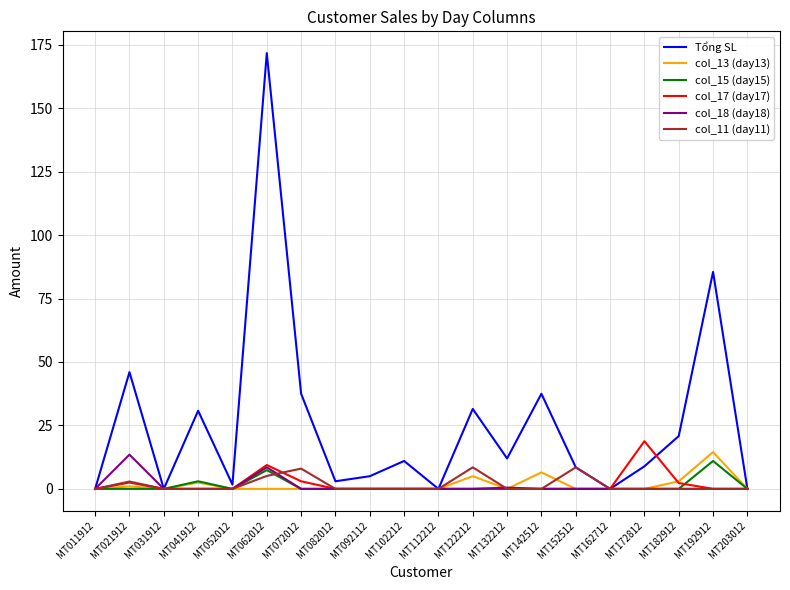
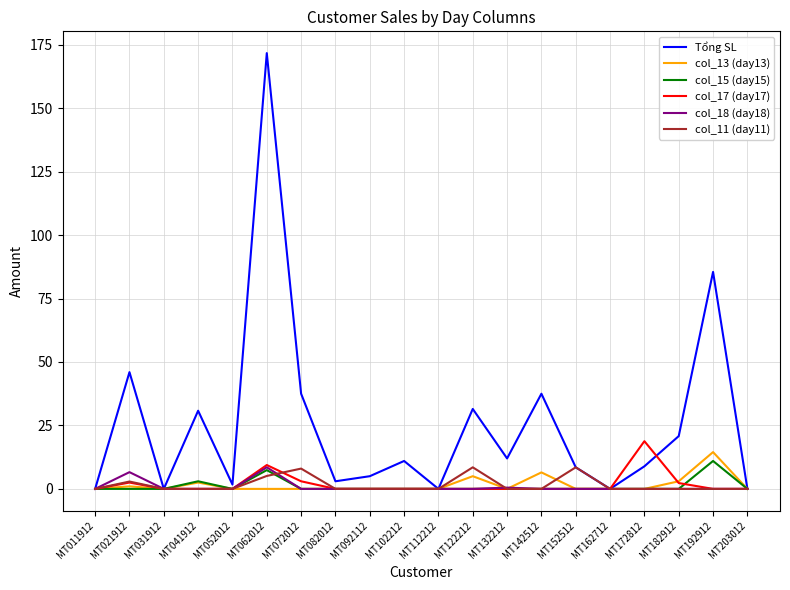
  {
    "Tổng SL": {
      "MT021912": 46,
      "MT041912": 31,
      "MT052012": 2,
      "MT062012": 172,
      "MT072012": 38,
      "MT082012": 3,
      "MT092112": 5,
      "MT102212": 11,
      "MT122212": 32,
      "MT132212": 12,
      "MT142512": 38,
      "MT172812": 9,
      "MT182912": 21,
      "MT192912": 86
    },
    "col_13 (day13)": {
      "MT062012": 0,
      "MT122212": 5,
      "MT142512": 7,
      "MT192912": 15
    },
    "col_15 (day15)": {
      "MT062012": 7,
      "MT192912": 11
    },
    "col_17 (day17)": {
      "MT072012": 3,
      "MT172812": 19
    },
    "col_18 (day18)": {
-     "MT021912": 14
+     "MT021912": 7
    },
    "col_11 (day11)": {
      "MT062012": 5,
      "MT072012": 8,
      "MT122212": 9
    }
  }
